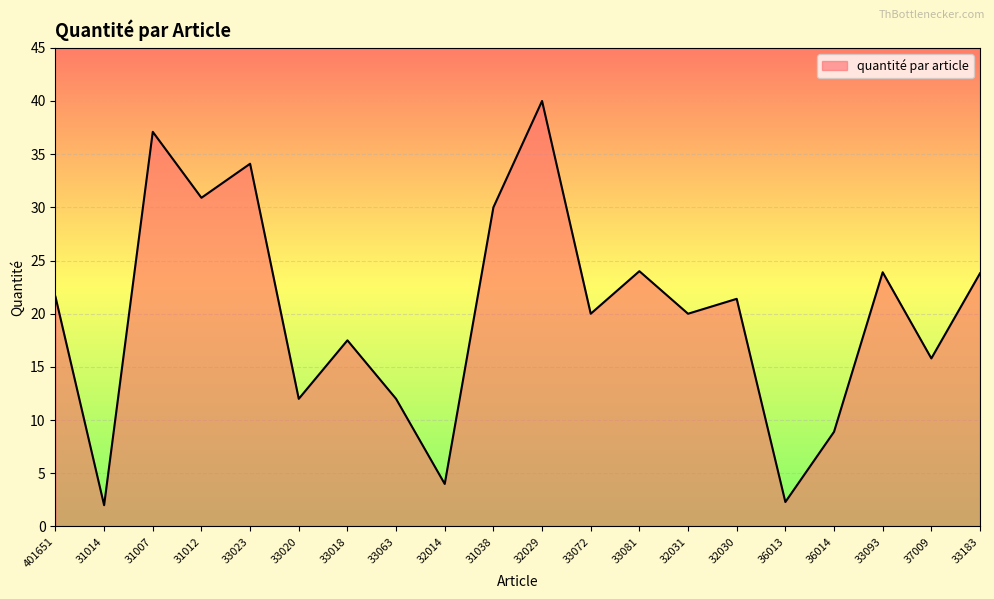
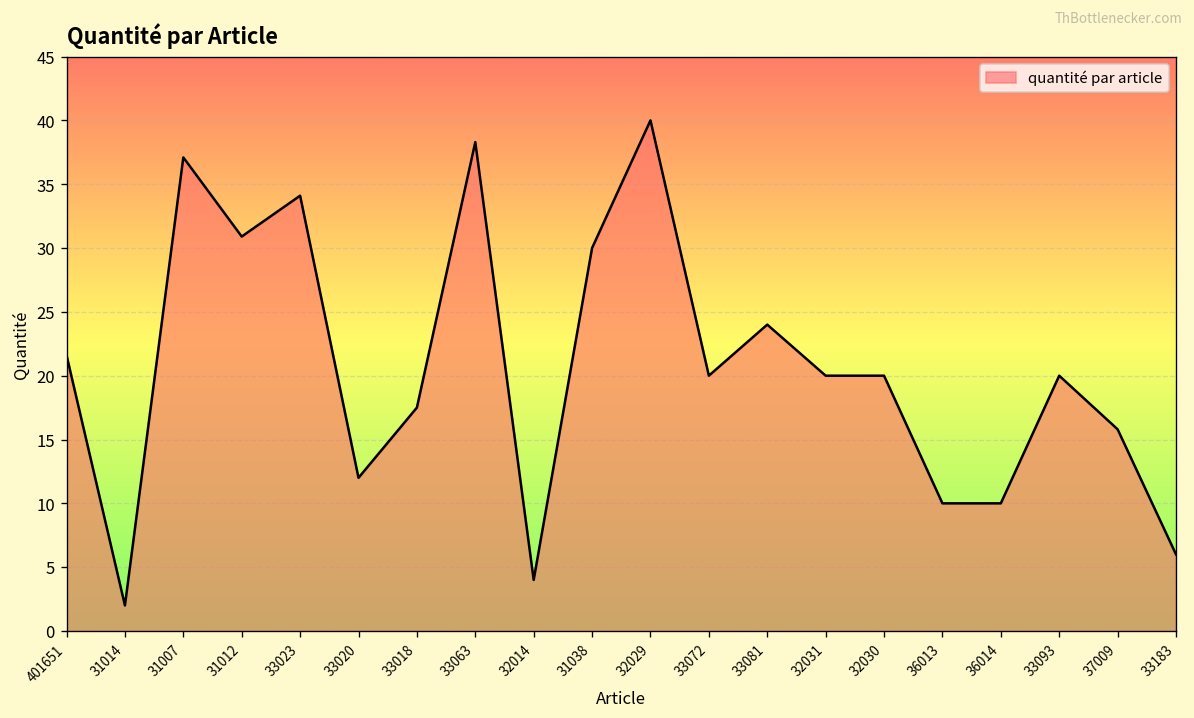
  {
    "401651": 21.6,
    "31014": 2.0,
    "31007": 37.1,
    "31012": 30.9,
    "33023": 34.1,
    "33020": 12.0,
    "33018": 17.5,
-   "33063": 12.0,
+   "33063": 38.3,
    "32014": 4.0,
    "31038": 30.0,
    "32029": 40.0,
    "33072": 20.0,
    "33081": 24.0,
    "32031": 20.0,
-   "32030": 21.4,
-   "36013": 2.3,
-   "36014": 8.9,
-   "33093": 23.9,
+   "32030": 20.0,
+   "36013": 10.0,
+   "36014": 10.0,
+   "33093": 20.0,
    "37009": 15.8,
-   "33183": 23.8
+   "33183": 6.0
  }
